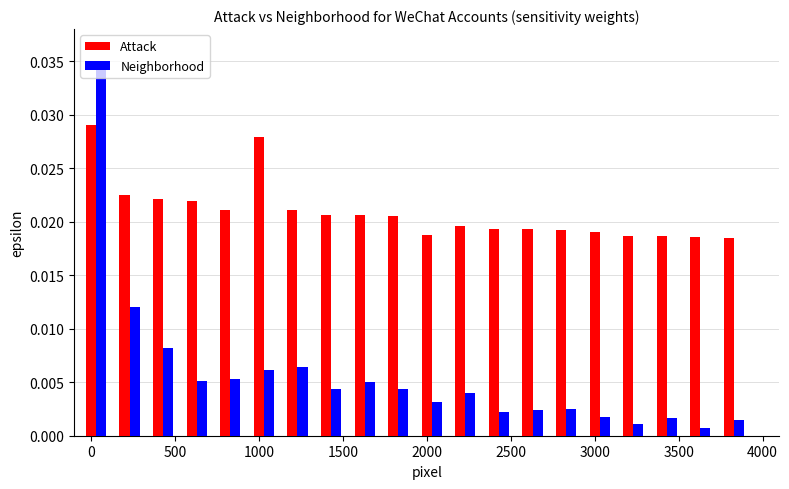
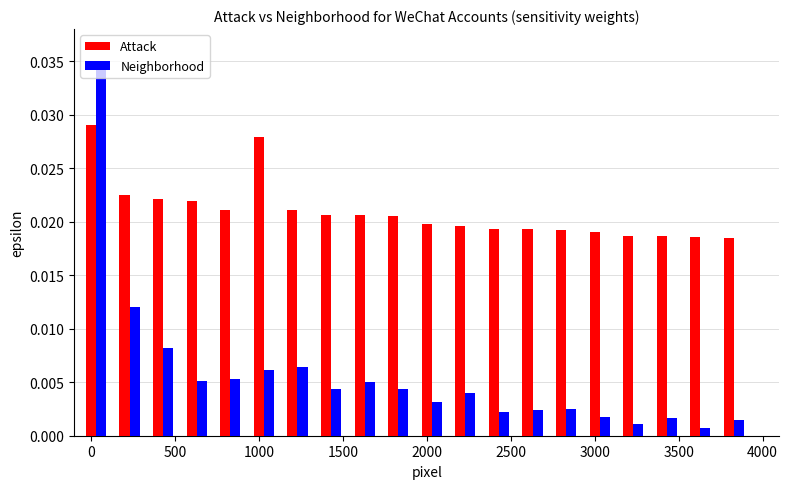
  {
    "Attack": {
      "0": 0.0290,
      "1000": 0.0279,
-     "2000": 0.0187,
+     "2000": 0.0198,
      "3000": 0.0190
    }
  }
